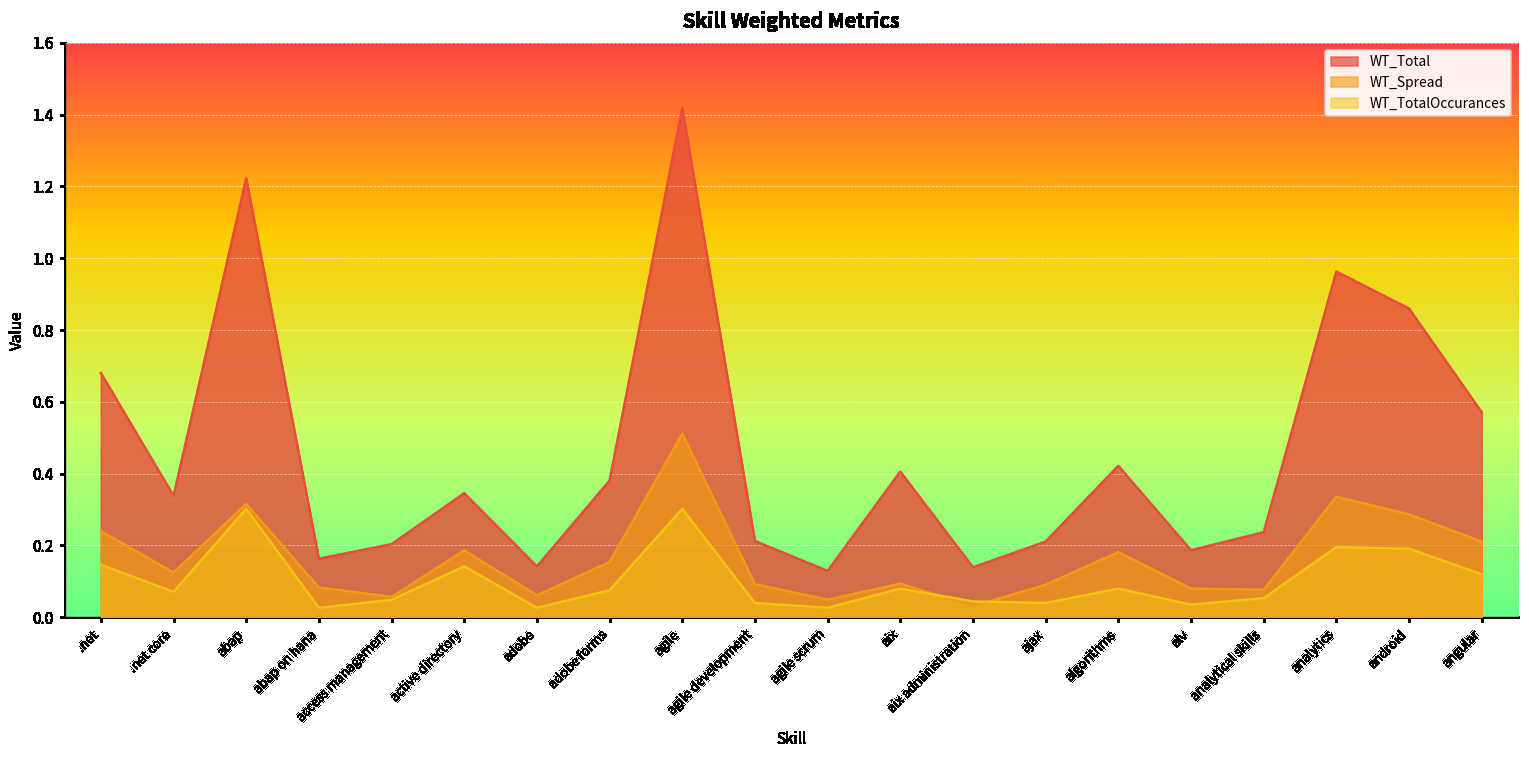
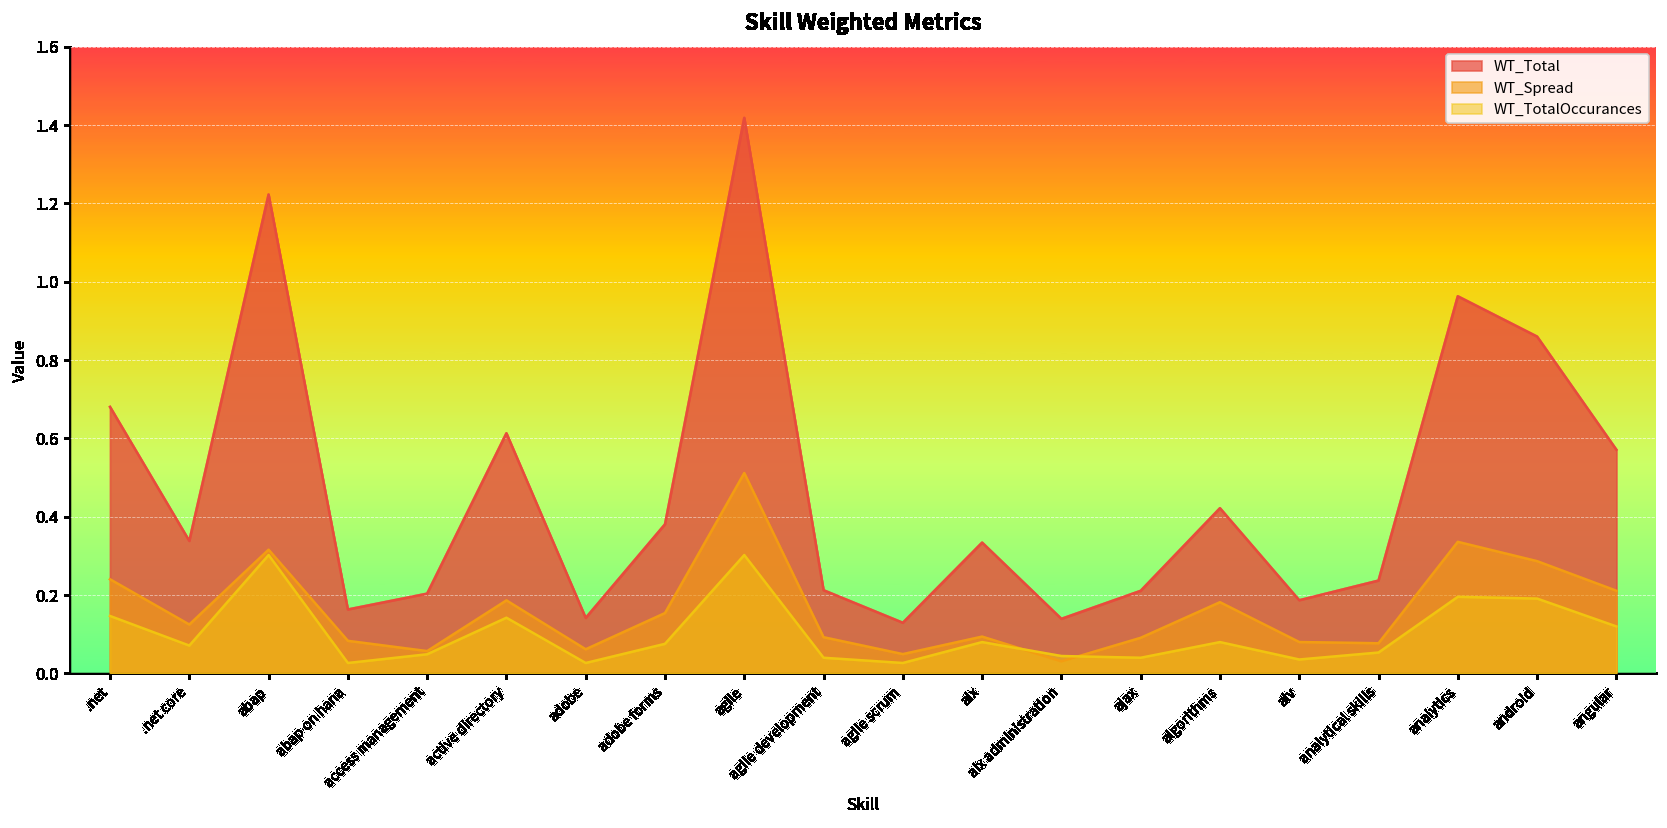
  {
    "WT_Total": {
      ".net": 0.68,
      ".net core": 0.34,
      "abap": 1.22,
      "abap on hana": 0.16,
      "access management": 0.20,
-     "active directory": 0.35,
+     "active directory": 0.61,
      "adobe": 0.14,
      "adobe forms": 0.38,
      "agile": 1.42,
      "agile development": 0.21,
      "agile scrum": 0.13,
-     "aix": 0.41,
+     "aix": 0.33,
      "aix administration": 0.14,
      "ajax": 0.21,
      "algorithms": 0.42,
      "alv": 0.19,
      "analytical skills": 0.24,
      "analytics": 0.96,
      "android": 0.86,
      "angular": 0.57
    }
  }
